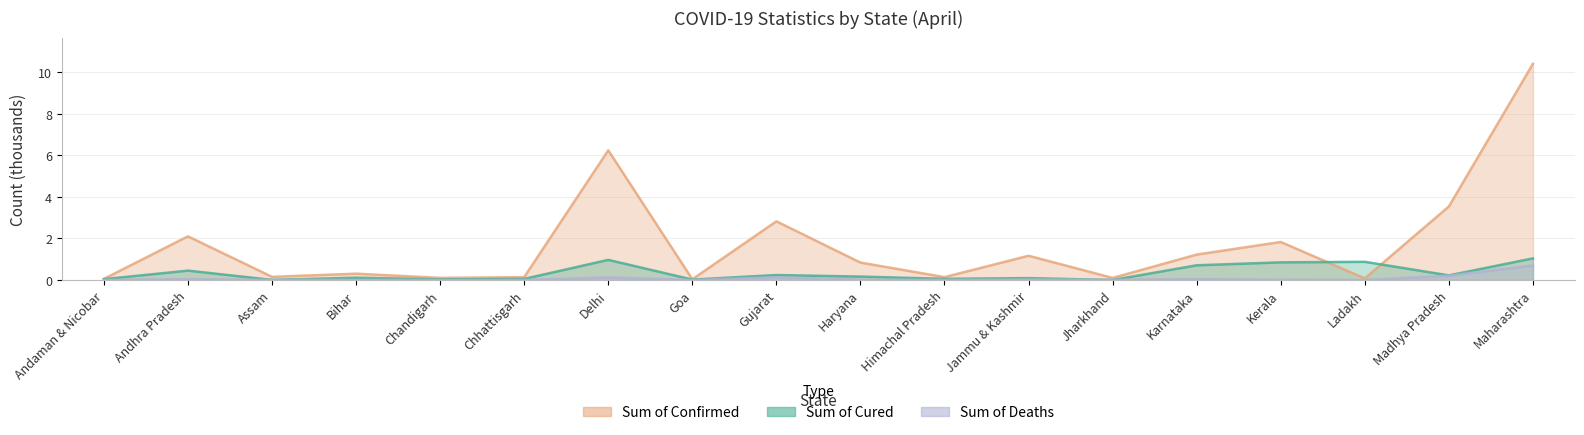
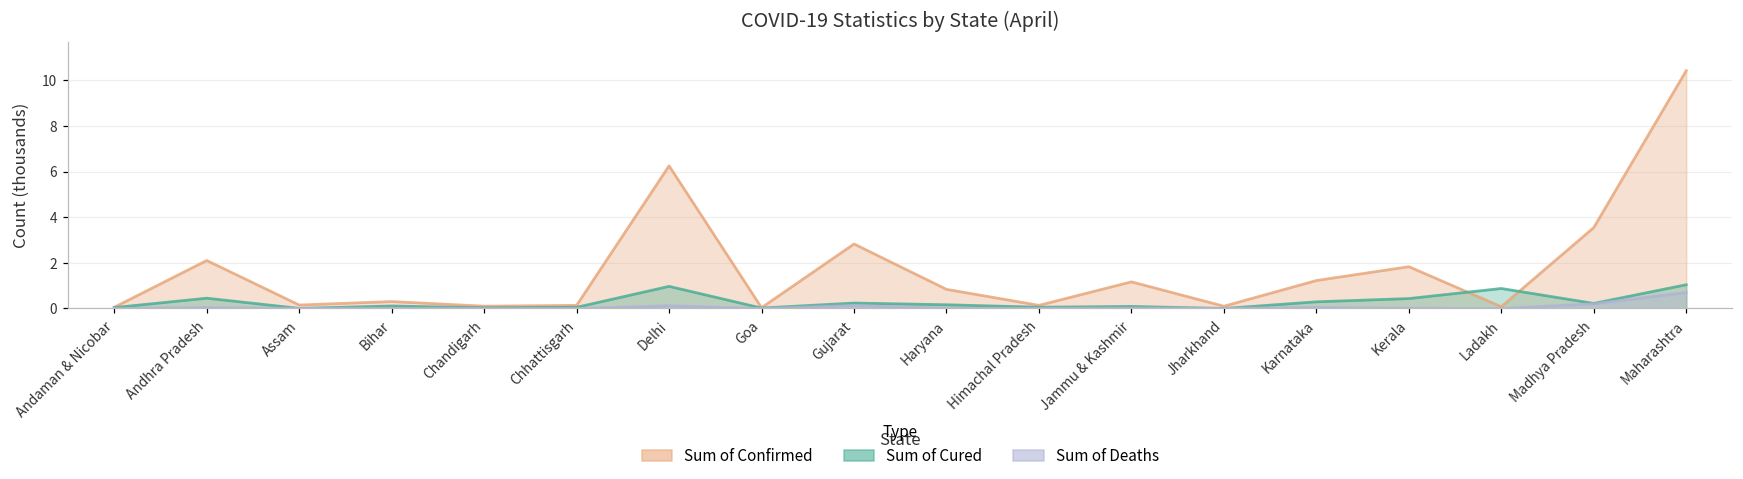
  {
    "Sum of Cured": {
      "Andhra Pradesh": 0.5,
      "Delhi": 1.0,
      "Haryana": 0.2,
-     "Karnataka": 0.7,
-     "Kerala": 0.9,
+     "Karnataka": 0.3,
+     "Kerala": 0.4,
      "Ladakh": 0.9,
      "Maharashtra": 1.0
    }
  }
